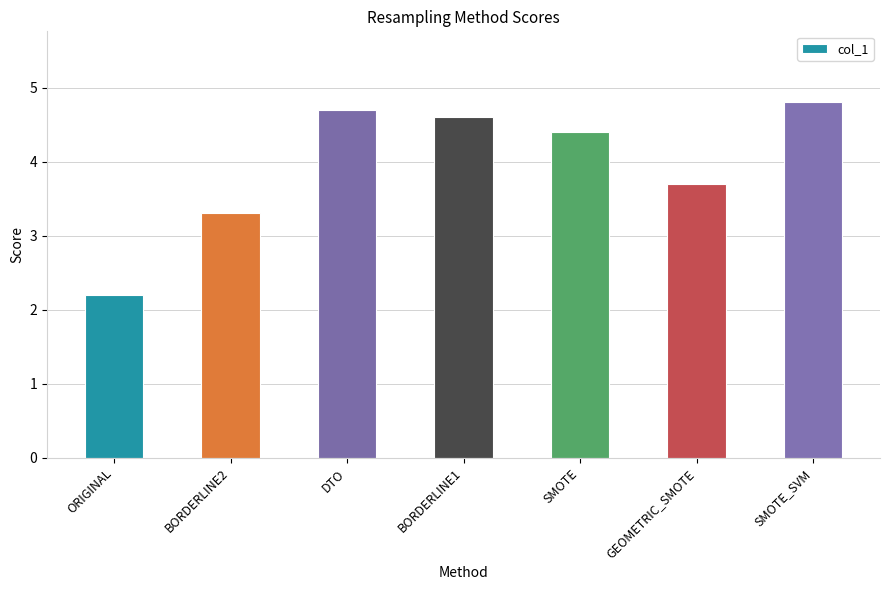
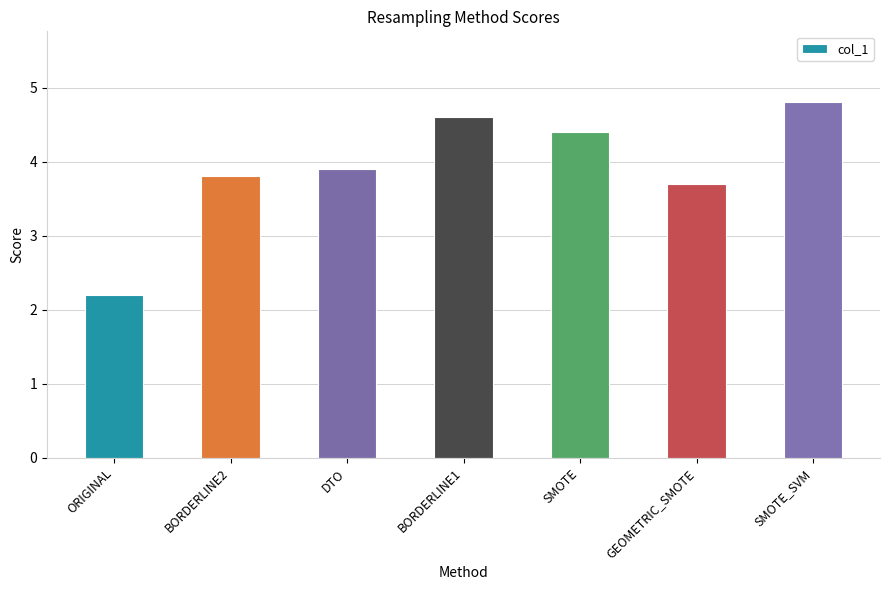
  {
    "ORIGINAL": 2.2,
-   "BORDERLINE2": 3.3,
-   "DTO": 4.7,
+   "BORDERLINE2": 3.8,
+   "DTO": 3.9,
    "BORDERLINE1": 4.6,
    "SMOTE": 4.4,
    "GEOMETRIC_SMOTE": 3.7,
    "SMOTE_SVM": 4.8
  }
